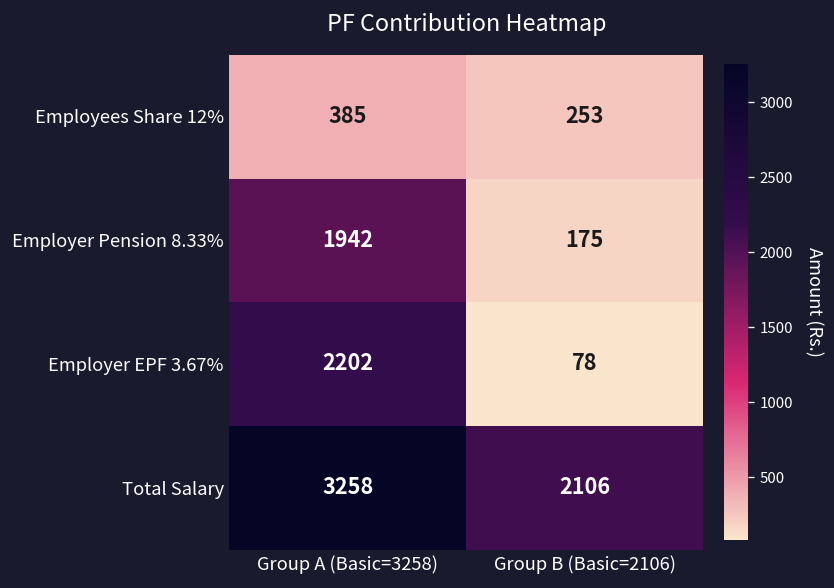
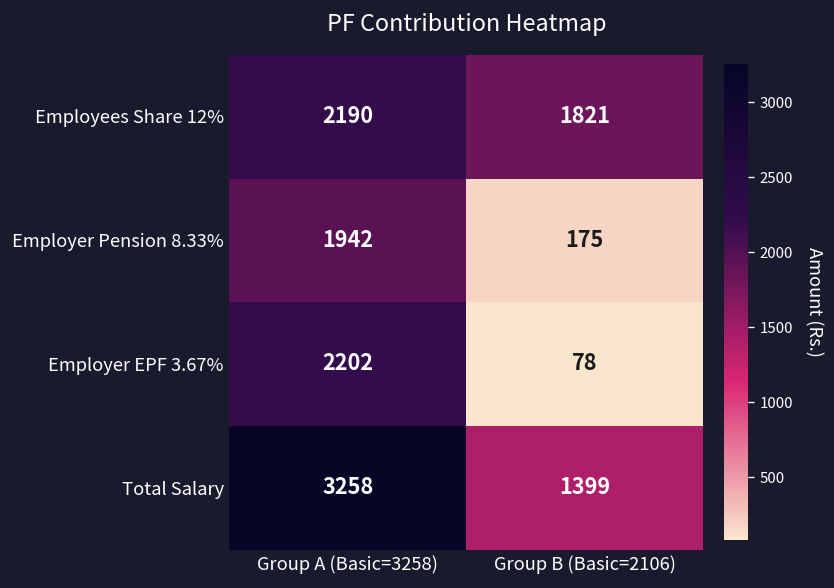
  {
    "Employees Share 12%": {
-     "Group A (Basic=3258)": 385,
-     "Group B (Basic=2106)": 253
+     "Group A (Basic=3258)": 2190,
+     "Group B (Basic=2106)": 1821
    },
    "Employer Pension 8.33%": {
      "Group A (Basic=3258)": 1942,
      "Group B (Basic=2106)": 175
    },
    "Employer EPF 3.67%": {
      "Group A (Basic=3258)": 2202,
      "Group B (Basic=2106)": 78
    },
    "Total Salary": {
      "Group A (Basic=3258)": 3258,
-     "Group B (Basic=2106)": 2106
+     "Group B (Basic=2106)": 1399
    }
  }
